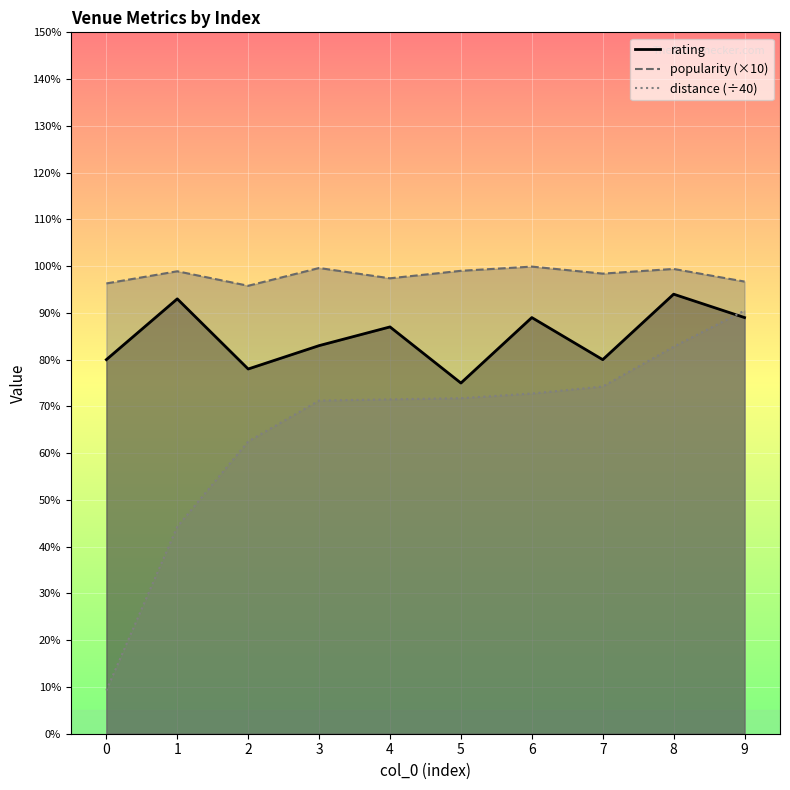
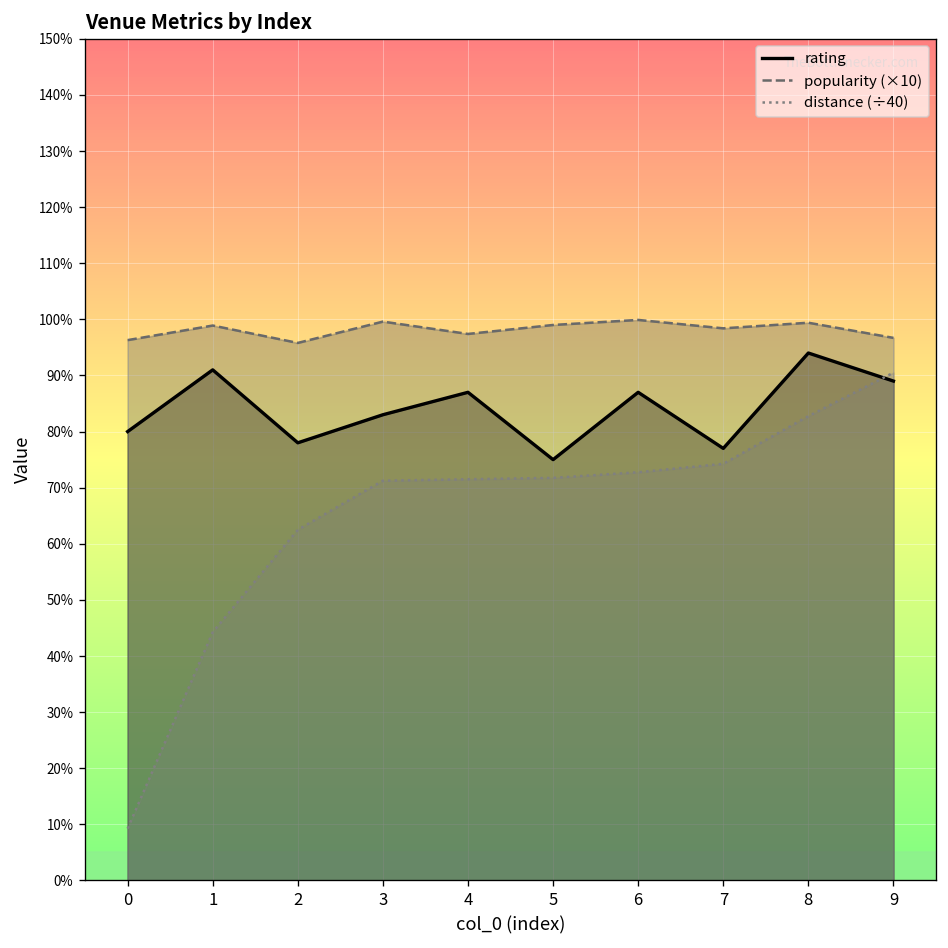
  {
    "rating": {
      "0": "80%",
-     "1": "93%",
+     "1": "91%",
      "2": "78%",
      "3": "83%",
      "4": "87%",
      "5": "75%",
-     "6": "89%",
-     "7": "80%",
+     "6": "87%",
+     "7": "77%",
      "8": "94%",
      "9": "89%"
    }
  }
